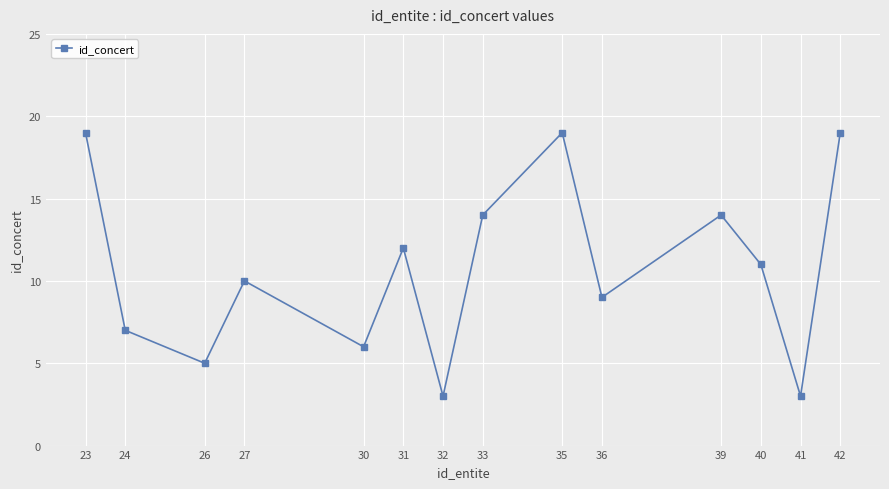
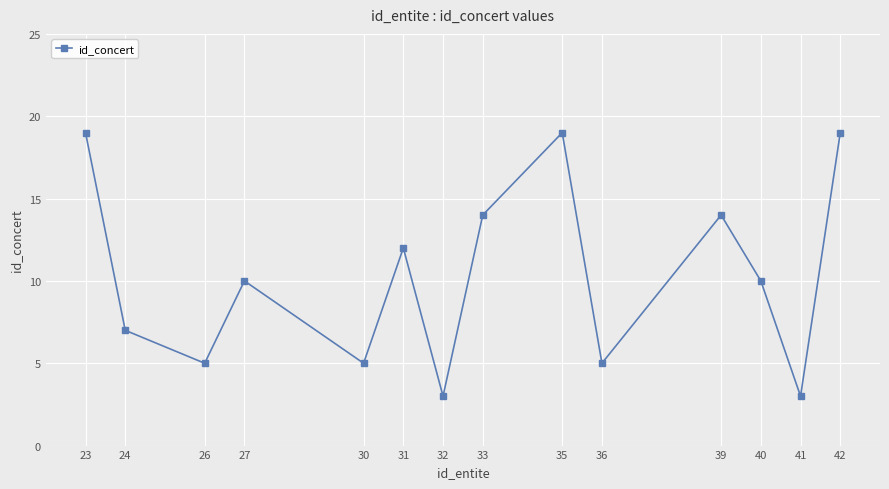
  {
    "23": 19,
    "24": 7,
    "26": 5,
    "27": 10,
-   "30": 6,
+   "30": 5,
    "31": 12,
    "32": 3,
    "33": 14,
    "35": 19,
-   "36": 9,
+   "36": 5,
    "39": 14,
-   "40": 11,
+   "40": 10,
    "41": 3,
    "42": 19
  }
